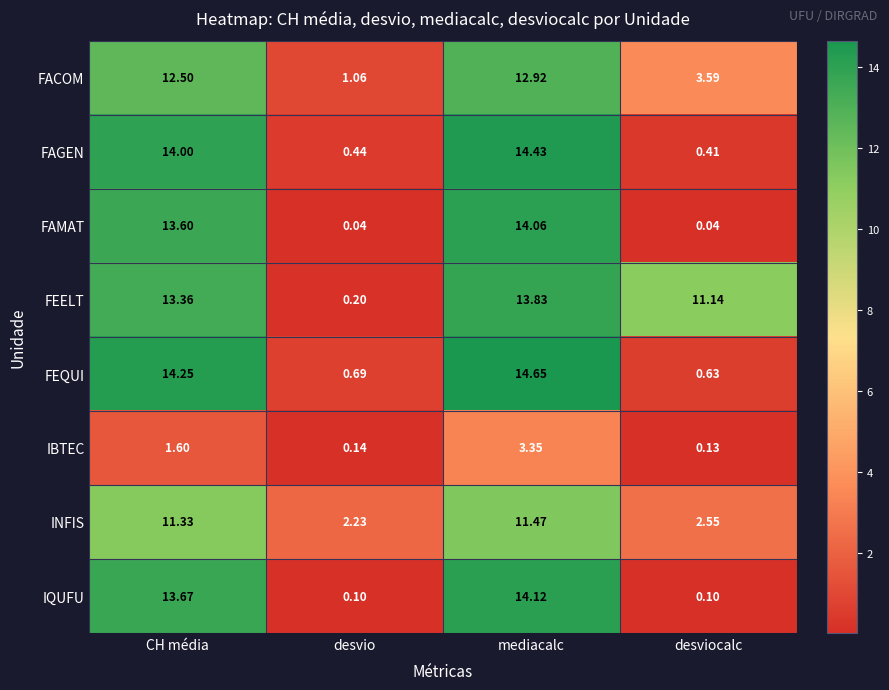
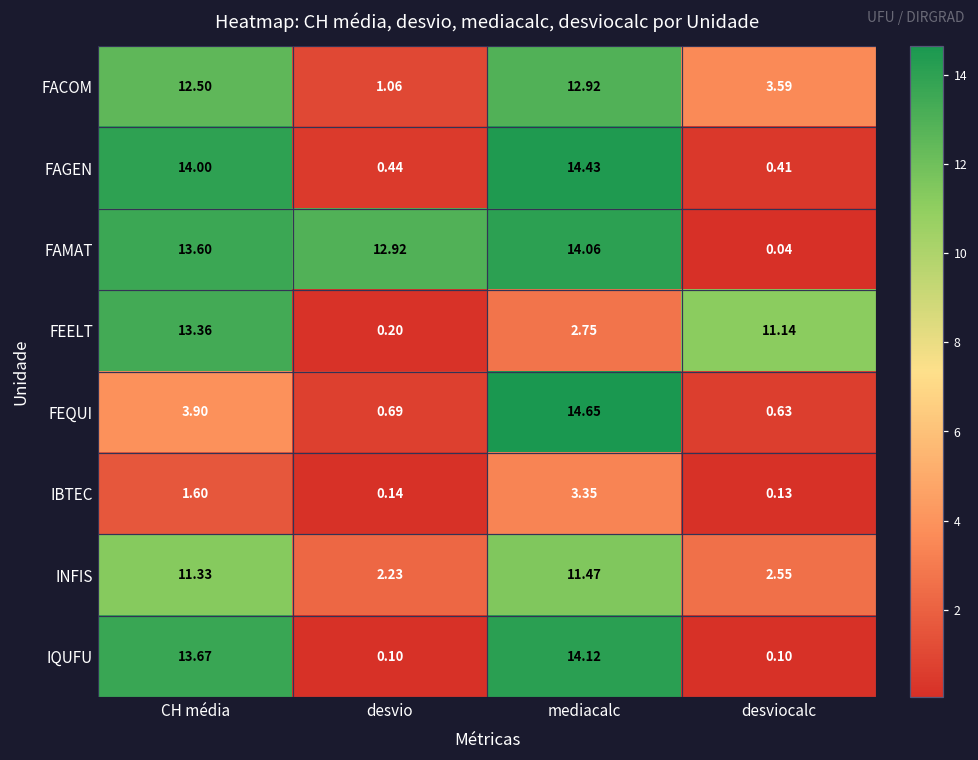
  {
    "FACOM": {
      "CH média": 12.50,
      "desvio": 1.06,
      "mediacalc": 12.92,
      "desviocalc": 3.59
    },
    "FAGEN": {
      "CH média": 14.00,
      "desvio": 0.44,
      "mediacalc": 14.43,
      "desviocalc": 0.41
    },
    "FAMAT": {
      "CH média": 13.60,
-     "desvio": 0.04,
+     "desvio": 12.92,
      "mediacalc": 14.06,
      "desviocalc": 0.04
    },
    "FEELT": {
      "CH média": 13.36,
      "desvio": 0.20,
-     "mediacalc": 13.83,
+     "mediacalc": 2.75,
      "desviocalc": 11.14
    },
    "FEQUI": {
-     "CH média": 14.25,
+     "CH média": 3.90,
      "desvio": 0.69,
      "mediacalc": 14.65,
      "desviocalc": 0.63
    },
    "IBTEC": {
      "CH média": 1.60,
      "desvio": 0.14,
      "mediacalc": 3.35,
      "desviocalc": 0.13
    },
    "INFIS": {
      "CH média": 11.33,
      "desvio": 2.23,
      "mediacalc": 11.47,
      "desviocalc": 2.55
    },
    "IQUFU": {
      "CH média": 13.67,
      "desvio": 0.10,
      "mediacalc": 14.12,
      "desviocalc": 0.10
    }
  }
